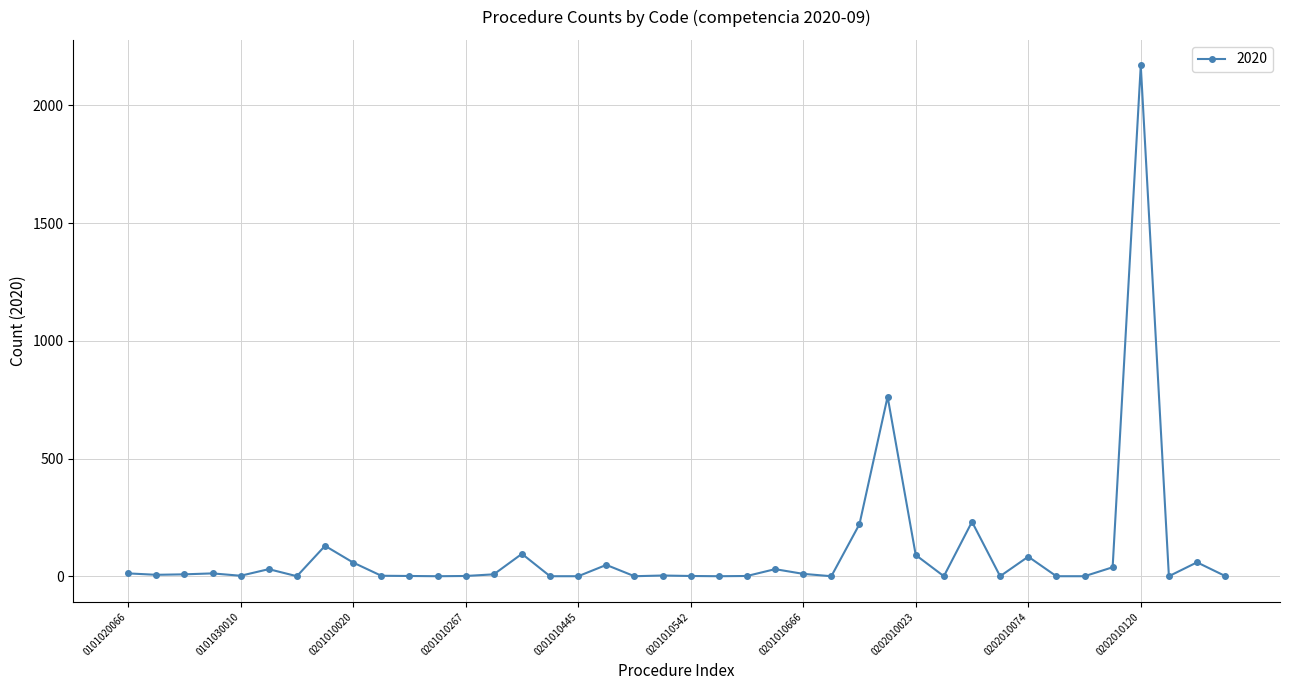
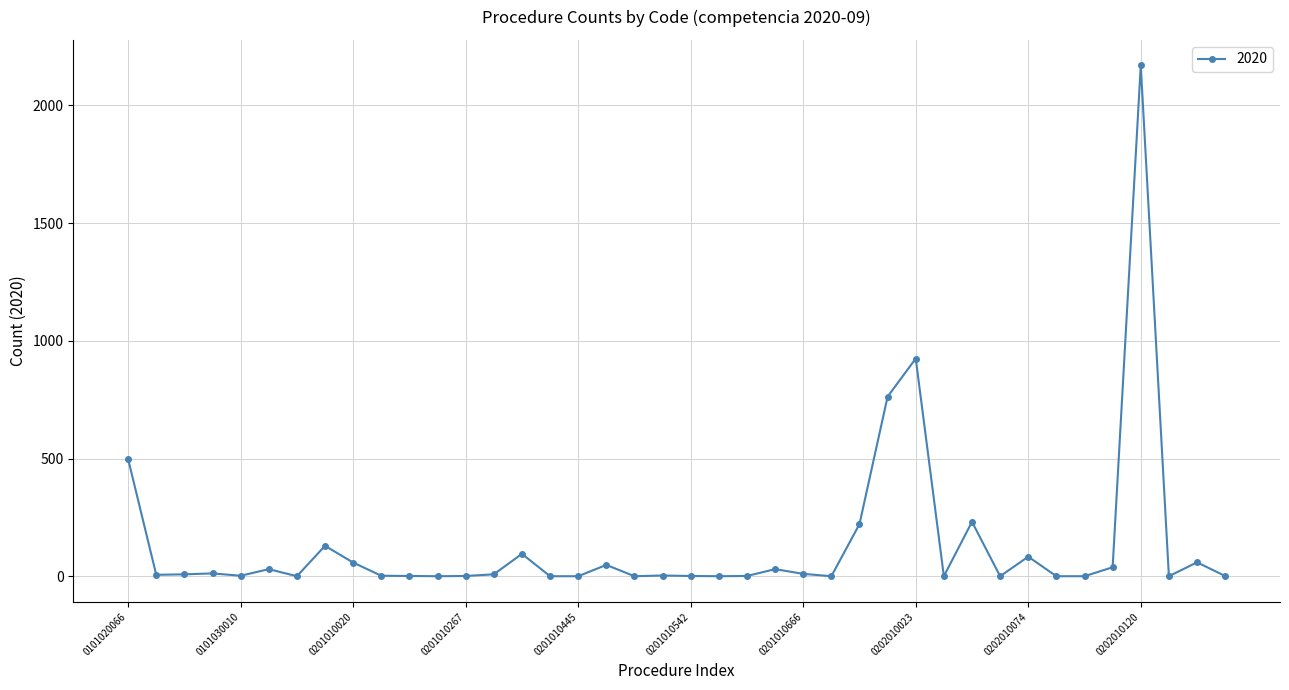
  {
-   "0101020066": 10,
+   "0101020066": 500,
    "0101030010": 0,
    "0201010020": 60,
    "0201010267": 0,
    "0201010445": 0,
    "0201010542": 0,
    "0201010666": 10,
-   "0202010023": 90,
+   "0202010023": 930,
    "0202010074": 80,
    "0202010120": 2170
  }
